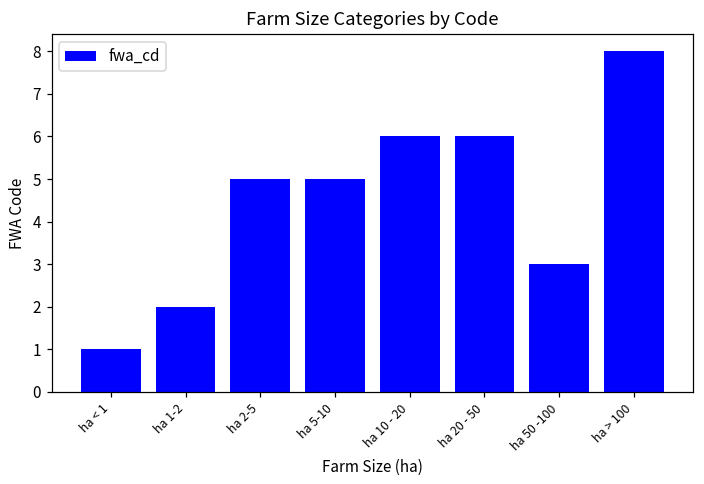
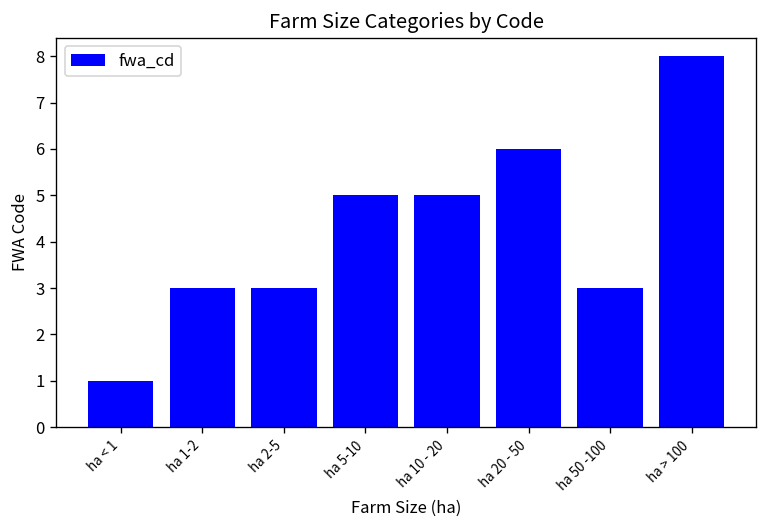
  {
    "ha < 1": 1,
-   "ha 1-2": 2,
-   "ha 2-5": 5,
+   "ha 1-2": 3,
+   "ha 2-5": 3,
    "ha 5-10": 5,
-   "ha 10 - 20": 6,
+   "ha 10 - 20": 5,
    "ha 20 - 50": 6,
    "ha 50 -100": 3,
    "ha > 100": 8
  }
